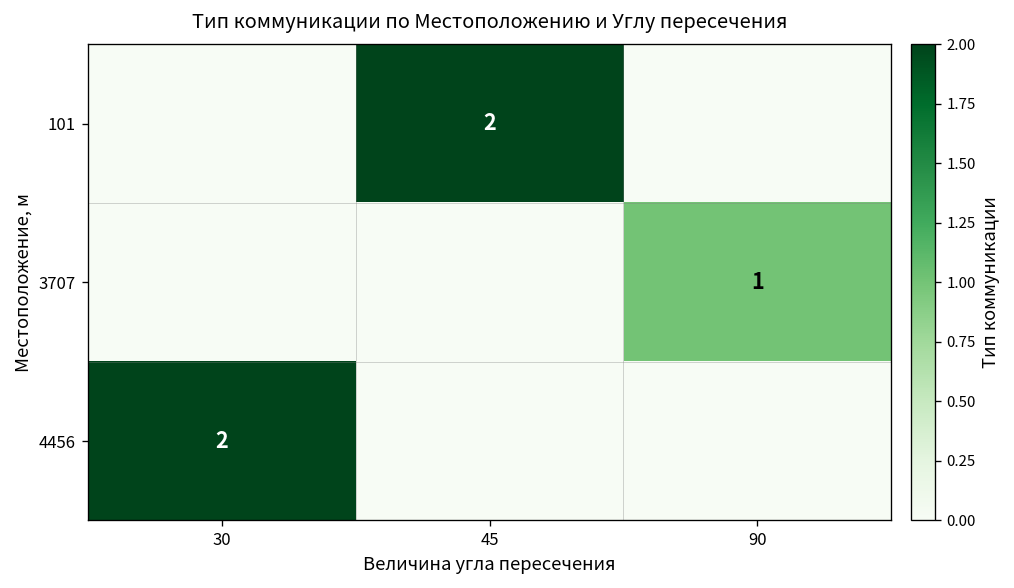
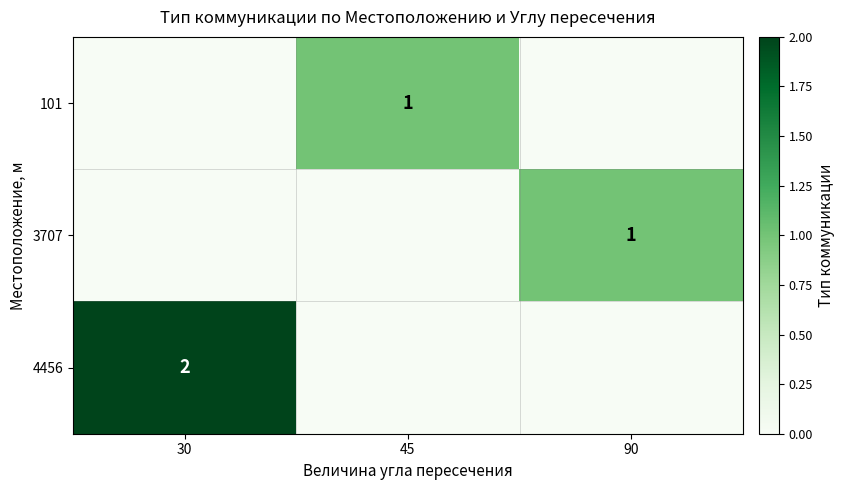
  {
    "101": {
-     "45": 2
+     "45": 1
    },
    "3707": {
      "90": 1
    },
    "4456": {
      "30": 2
    }
  }
